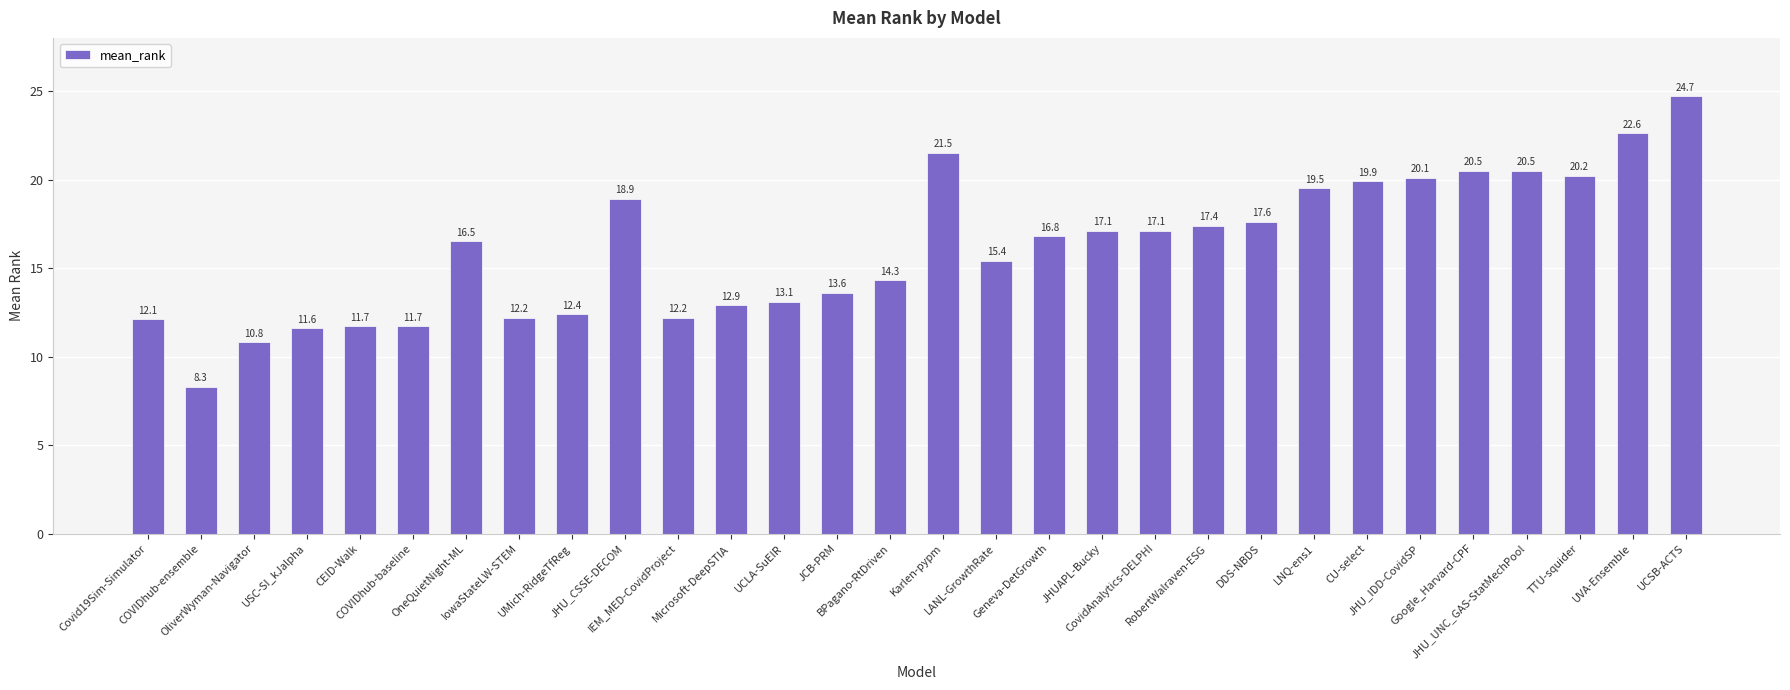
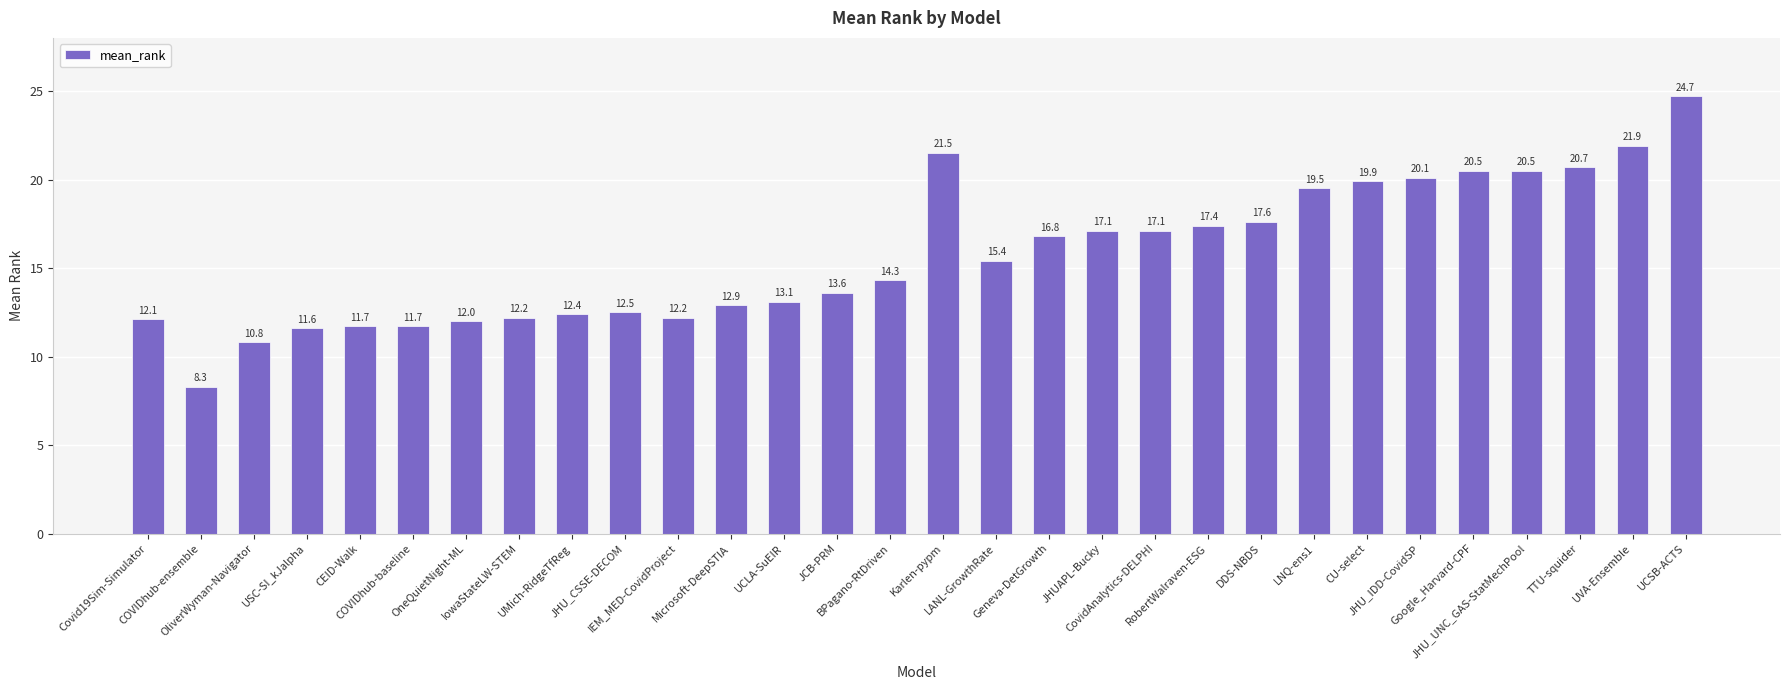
  {
    "Covid19Sim-Simulator": 12.1,
    "COVIDhub-ensemble": 8.3,
    "OliverWyman-Navigator": 10.8,
    "USC-SI_kJalpha": 11.6,
    "CEID-Walk": 11.7,
    "COVIDhub-baseline": 11.7,
-   "OneQuietNight-ML": 16.5,
+   "OneQuietNight-ML": 12.0,
    "IowaStateLW-STEM": 12.2,
    "UMich-RidgeTfReg": 12.4,
-   "JHU_CSSE-DECOM": 18.9,
+   "JHU_CSSE-DECOM": 12.5,
    "IEM_MED-CovidProject": 12.2,
    "Microsoft-DeepSTIA": 12.9,
    "UCLA-SuEIR": 13.1,
    "JCB-PRM": 13.6,
    "BPagano-RtDriven": 14.3,
    "Karlen-pypm": 21.5,
    "LANL-GrowthRate": 15.4,
    "Geneva-DetGrowth": 16.8,
    "JHUAPL-Bucky": 17.1,
    "CovidAnalytics-DELPHI": 17.1,
    "RobertWalraven-ESG": 17.4,
    "DDS-NBDS": 17.6,
    "LNQ-ens1": 19.5,
    "CU-select": 19.9,
    "JHU_IDD-CovidSP": 20.1,
    "Google_Harvard-CPF": 20.5,
    "JHU_UNC_GAS-StatMechPool": 20.5,
-   "TTU-squider": 20.2,
-   "UVA-Ensemble": 22.6,
+   "TTU-squider": 20.7,
+   "UVA-Ensemble": 21.9,
    "UCSB-ACTS": 24.7
  }
